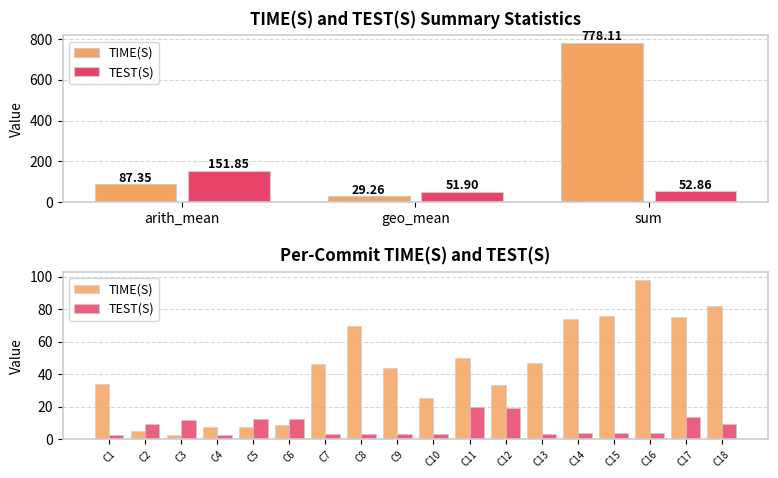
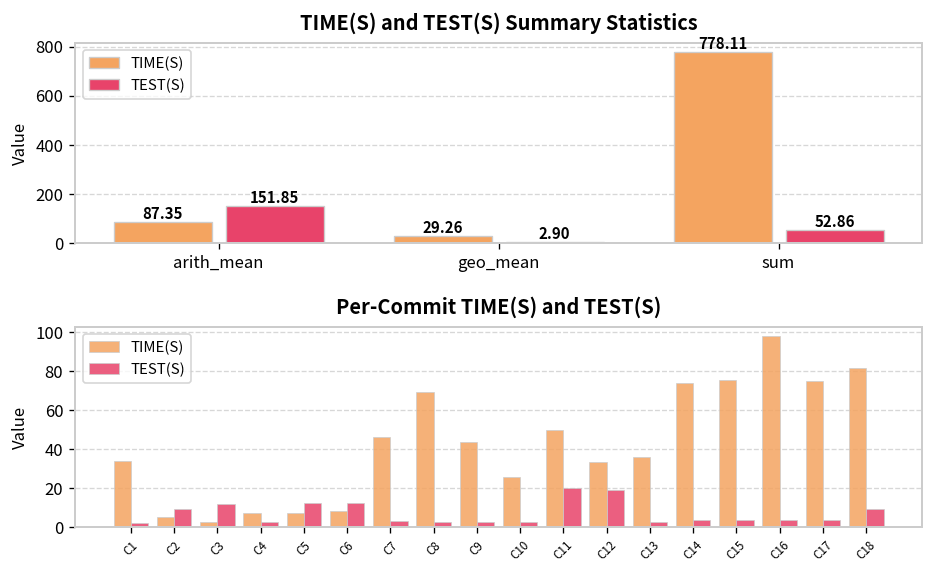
  {
    "TIME(S) and TEST(S) Summary Statistics": {
      "TIME(S)": {
        "arith_mean": 87.35,
        "geo_mean": 29.26,
        "sum": 778.11
      },
      "TEST(S)": {
        "arith_mean": 151.85,
-       "geo_mean": 51.90,
+       "geo_mean": 2.90,
        "sum": 52.86
      }
    },
    "Per-Commit TIME(S) and TEST(S)": {
      "TIME(S)": {
        "C1": 34,
        "C2": 5,
        "C3": 3,
        "C4": 7,
        "C5": 7,
        "C6": 9,
        "C7": 46,
        "C8": 70,
        "C9": 44,
        "C10": 26,
        "C11": 50,
        "C12": 33,
-       "C13": 47,
+       "C13": 36,
        "C14": 74,
        "C15": 76,
        "C16": 98,
        "C17": 75,
        "C18": 82
      },
      "TEST(S)": {
        "C1": 2,
        "C2": 9,
        "C3": 12,
        "C4": 3,
        "C5": 12,
        "C6": 12,
        "C7": 3,
        "C8": 3,
        "C9": 3,
        "C10": 3,
        "C11": 20,
        "C12": 19,
        "C13": 3,
        "C14": 4,
        "C15": 4,
        "C16": 4,
-       "C17": 13,
+       "C17": 4,
        "C18": 9
      }
    }
  }
